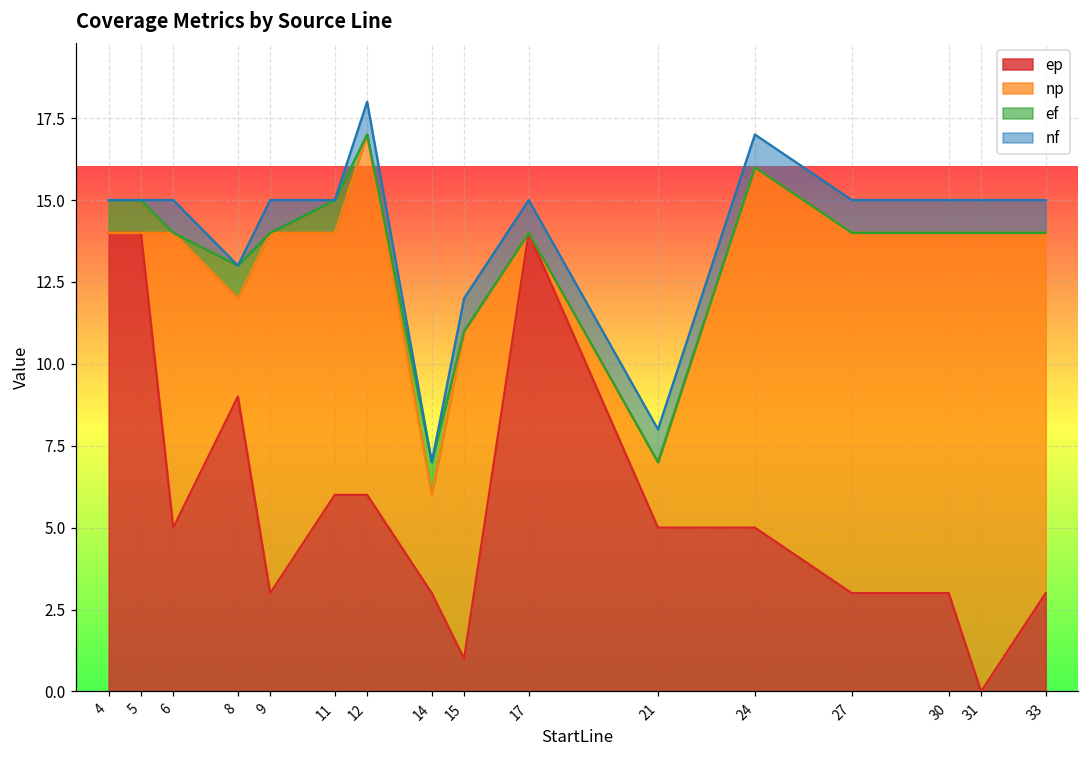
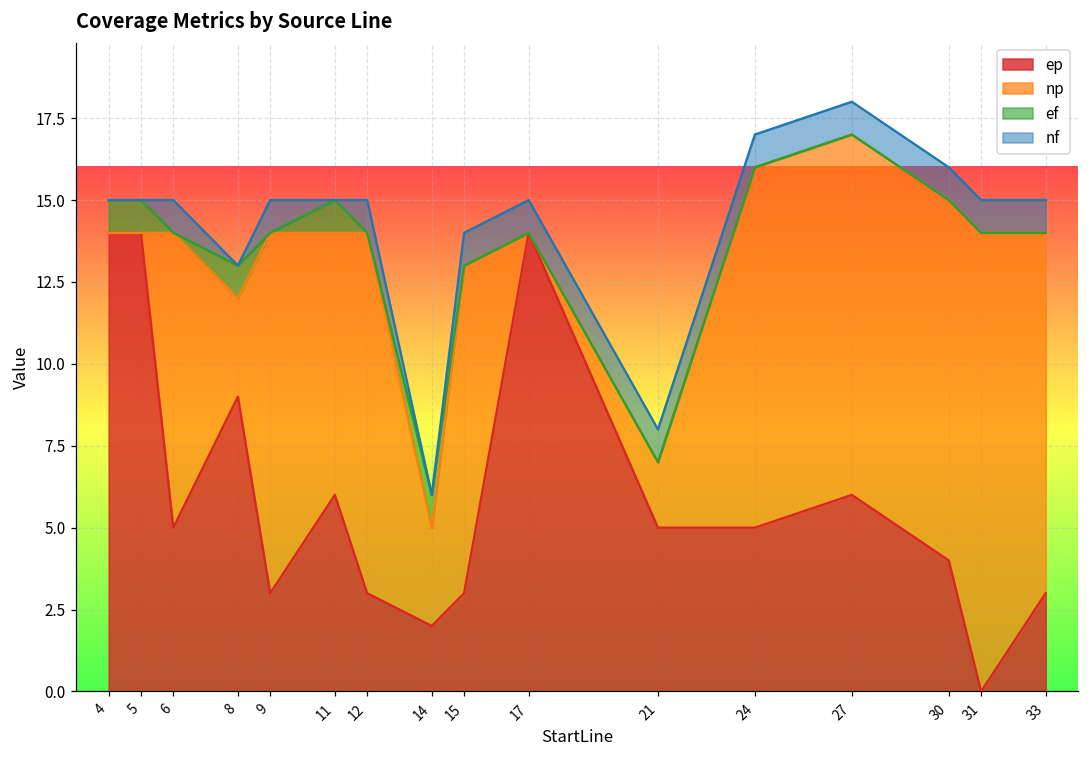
  {
    "ep": {
      "6": 5,
      "8": 9,
      "9": 3,
      "11": 6,
-     "12": 6,
-     "14": 3,
-     "15": 1,
+     "12": 3,
+     "14": 2,
+     "15": 3,
      "21": 5,
      "24": 5,
-     "27": 3,
-     "30": 3,
+     "27": 6,
+     "30": 4,
      "31": 0,
      "33": 3
    },
    "np": {
      "8": 3,
      "11": 8,
      "14": 3
    },
    "nf": {
      "6": 1,
      "9": 1,
      "12": 1,
      "15": 1,
      "17": 1,
      "21": 1,
      "24": 1,
      "27": 1,
      "30": 1,
      "31": 1,
      "33": 1
    }
  }
